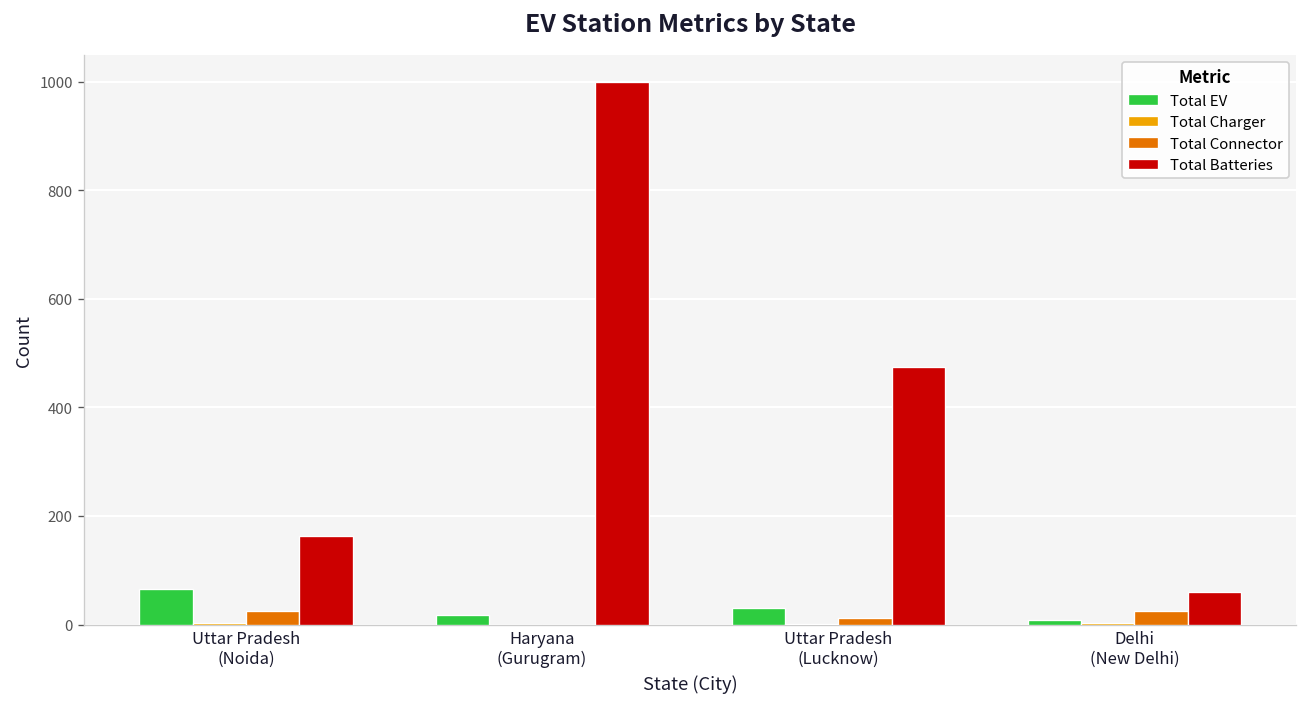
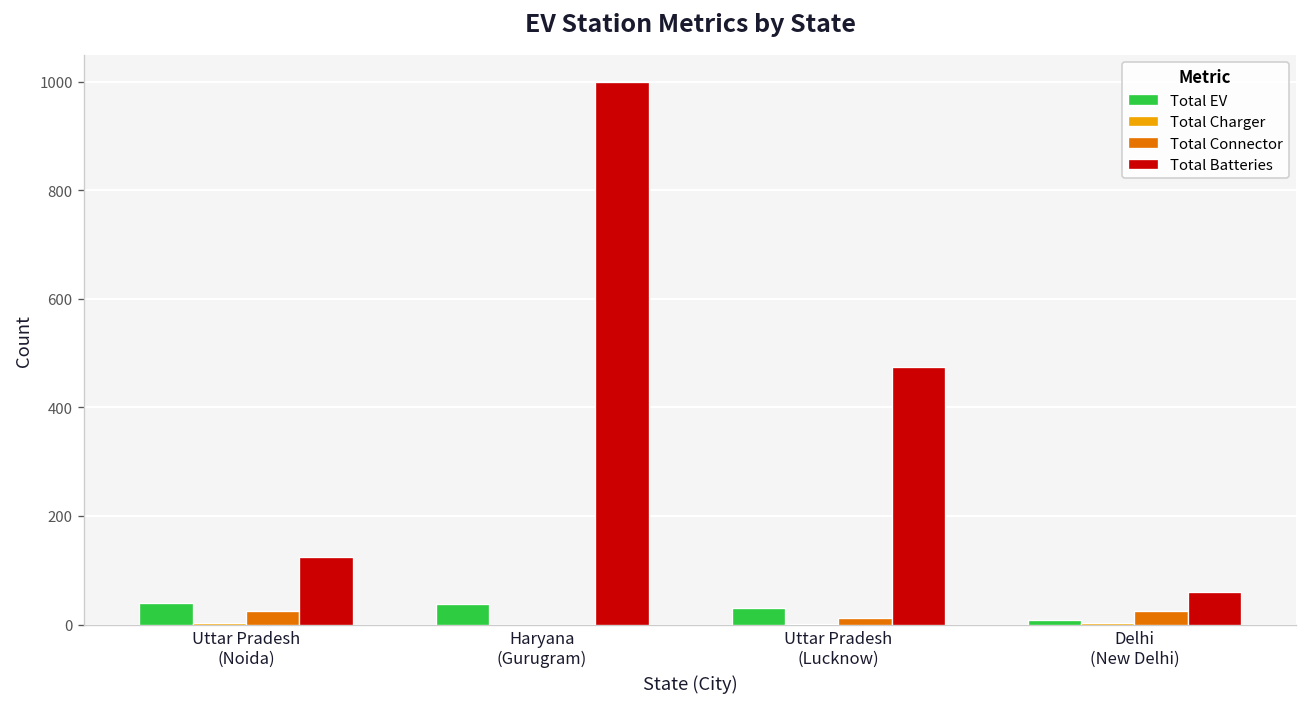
  {
    "Total EV": {
-     "Uttar Pradesh (Noida)": 70,
-     "Haryana (Gurugram)": 20,
+     "Uttar Pradesh (Noida)": 40,
+     "Haryana (Gurugram)": 40,
      "Uttar Pradesh (Lucknow)": 30,
      "Delhi (New Delhi)": 10
    },
    "Total Batteries": {
-     "Uttar Pradesh (Noida)": 160,
+     "Uttar Pradesh (Noida)": 120,
      "Haryana (Gurugram)": 1000,
      "Uttar Pradesh (Lucknow)": 470,
      "Delhi (New Delhi)": 60
    }
  }
